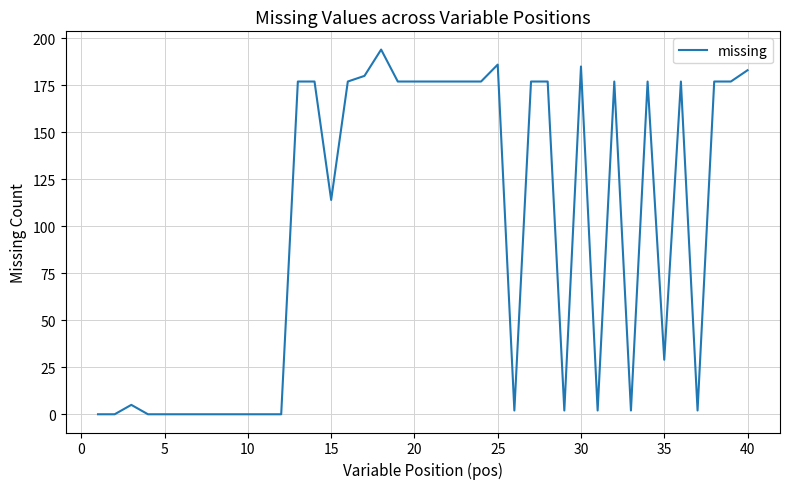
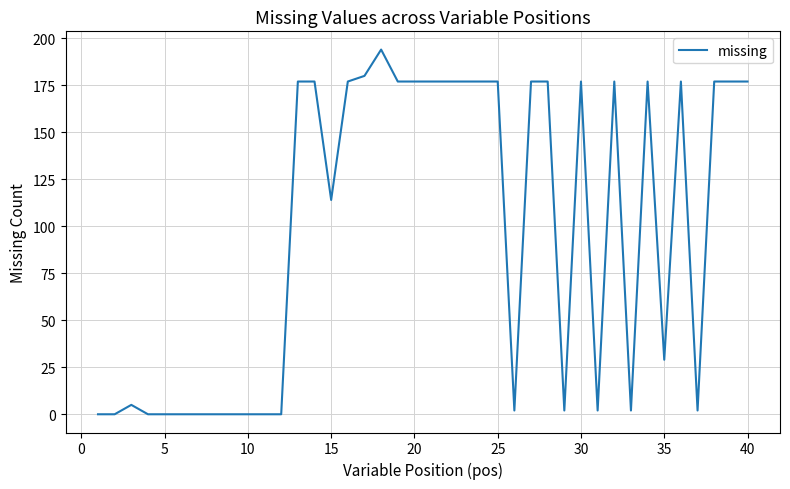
  {
    "5": 0,
    "10": 0,
    "15": 114,
    "20": 177,
-   "25": 186,
-   "30": 185,
+   "25": 177,
+   "30": 177,
    "35": 29,
-   "40": 183
+   "40": 177
  }
